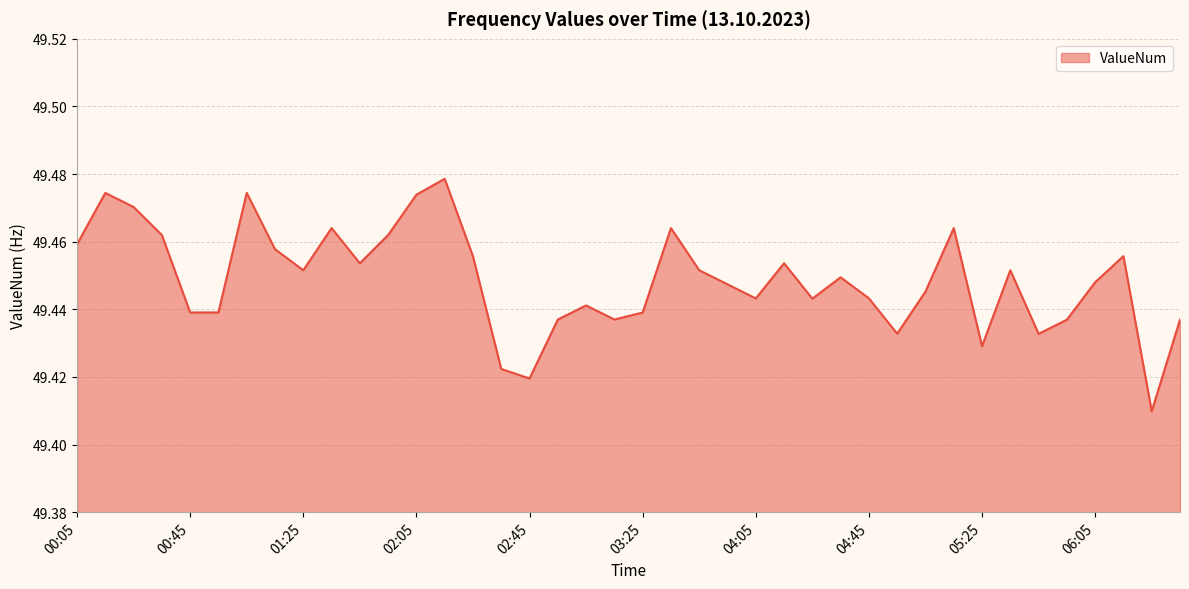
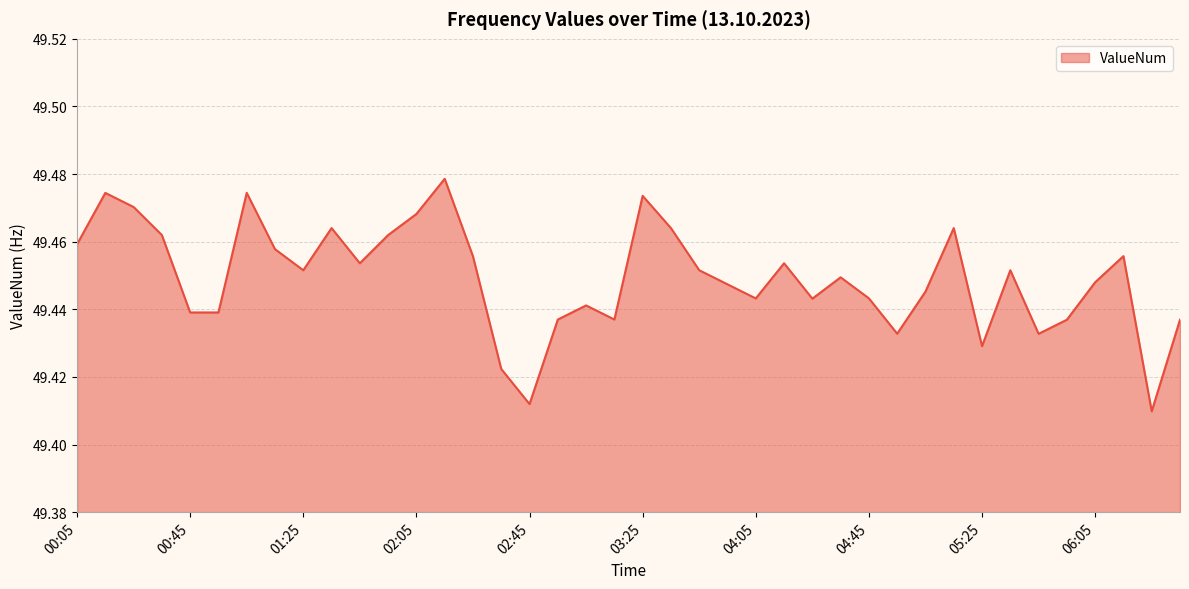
  {
    "00:05": 49.459,
    "00:45": 49.439,
    "01:25": 49.452,
-   "02:05": 49.474,
-   "02:45": 49.420,
-   "03:25": 49.439,
+   "02:05": 49.468,
+   "02:45": 49.412,
+   "03:25": 49.474,
    "04:05": 49.443,
    "04:45": 49.443,
    "05:25": 49.429,
    "06:05": 49.448
  }
